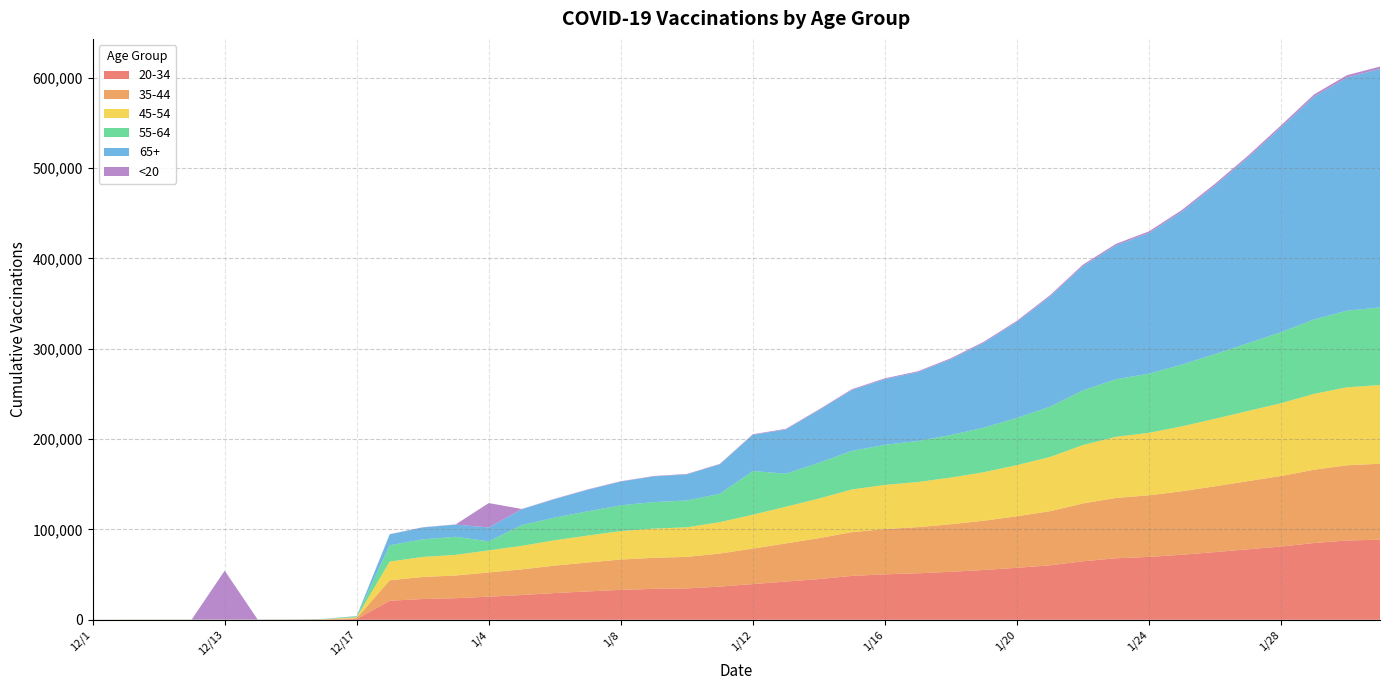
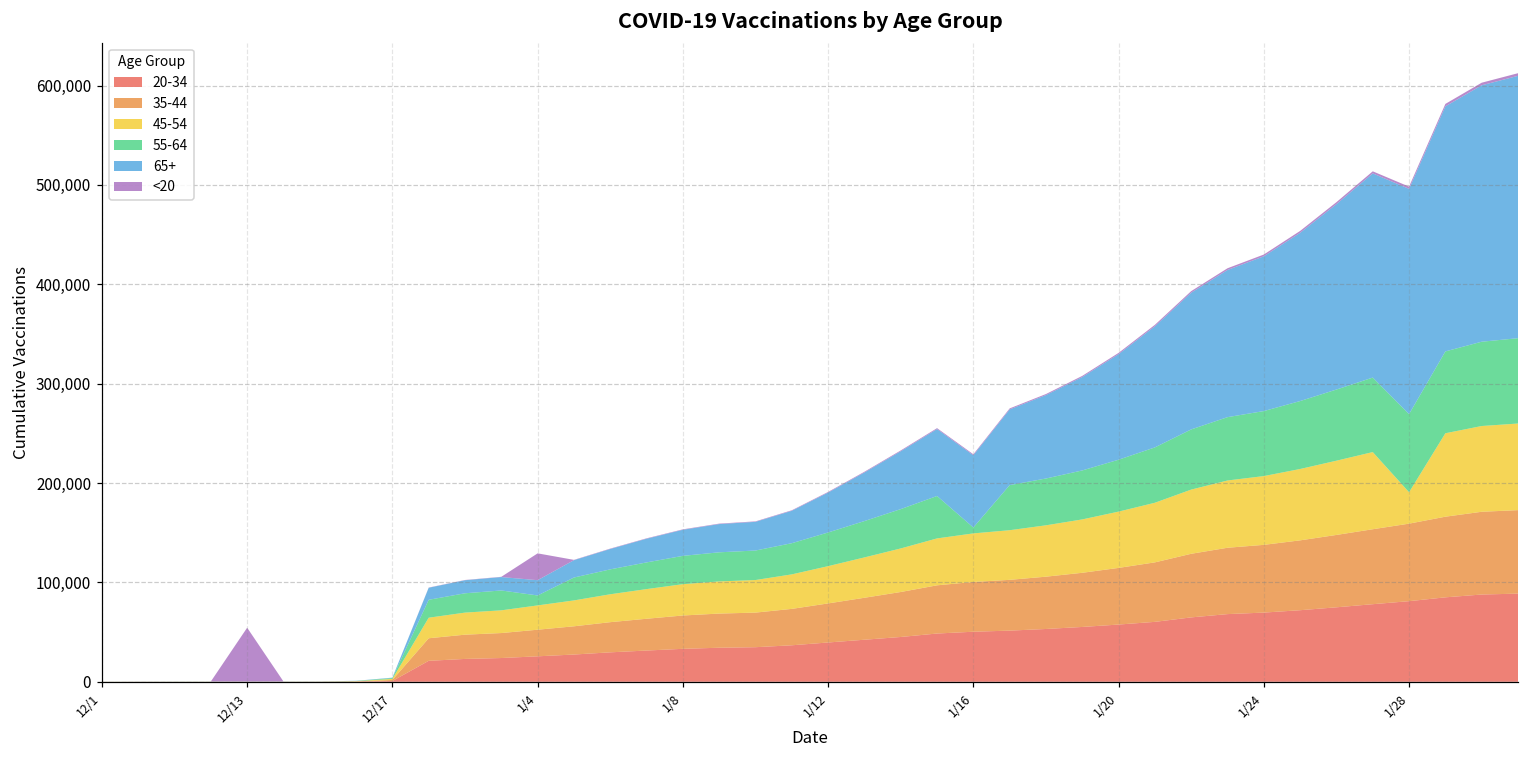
  {
    "45-54": {
      "1/4": "20,000",
      "1/8": "30,000",
      "1/12": "40,000",
      "1/16": "50,000",
      "1/20": "60,000",
      "1/24": "70,000",
-     "1/28": "80,000"
+     "1/28": "30,000"
    },
    "55-64": {
      "1/4": "10,000",
      "1/8": "30,000",
-     "1/12": "50,000",
-     "1/16": "40,000",
+     "1/12": "30,000",
+     "1/16": "10,000",
      "1/20": "50,000",
      "1/24": "70,000",
      "1/28": "80,000"
    },
    "65+": {
      "1/4": "20,000"
    },
    "<20": {
      "12/13": "50,000",
      "1/4": "30,000"
    }
  }
